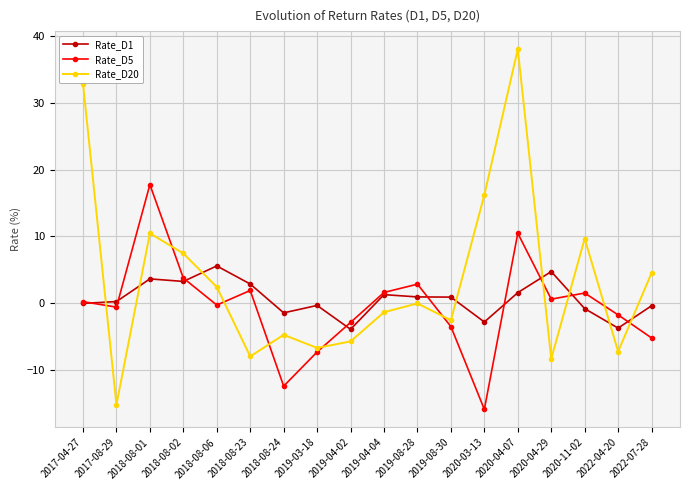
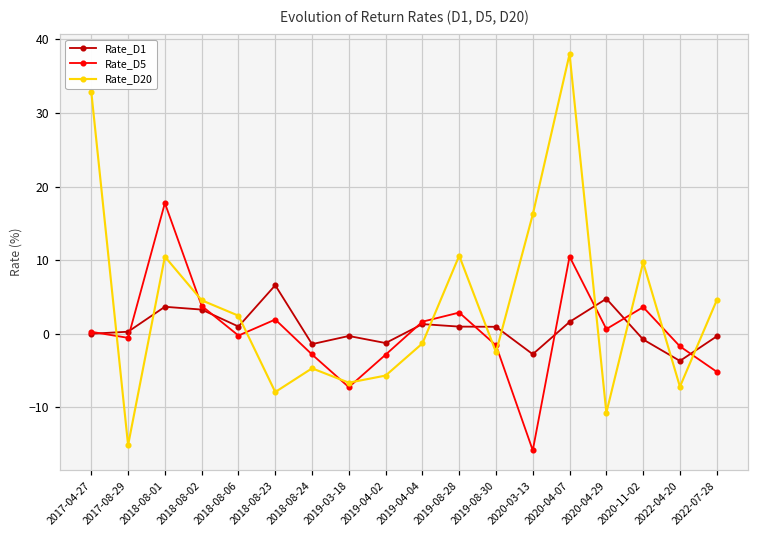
  {
    "Rate_D1": {
      "2017-08-29": 0,
      "2018-08-01": 4,
      "2018-08-02": 3,
-     "2018-08-06": 6,
-     "2018-08-23": 3,
+     "2018-08-06": 1,
+     "2018-08-23": 7,
      "2018-08-24": -1,
      "2019-03-18": 0,
-     "2019-04-02": -4,
+     "2019-04-02": -1,
      "2019-08-28": 1,
      "2019-08-30": 1,
      "2020-03-13": -3,
      "2020-04-07": 2,
      "2020-04-29": 5,
      "2020-11-02": -1,
      "2022-04-20": -4,
      "2022-07-28": 0
    },
    "Rate_D5": {
      "2017-08-29": -1,
      "2018-08-01": 18,
      "2018-08-02": 4,
      "2018-08-06": 0,
      "2018-08-23": 2,
-     "2018-08-24": -12,
+     "2018-08-24": -3,
      "2019-03-18": -7,
      "2019-04-02": -3,
      "2019-08-28": 3,
-     "2019-08-30": -3,
+     "2019-08-30": -2,
      "2020-03-13": -16,
      "2020-04-07": 10,
      "2020-04-29": 1,
-     "2020-11-02": 2,
+     "2020-11-02": 4,
      "2022-04-20": -2,
      "2022-07-28": -5
    },
    "Rate_D20": {
      "2017-04-27": 33,
      "2017-08-29": -15,
      "2018-08-01": 10,
-     "2018-08-02": 7,
+     "2018-08-02": 5,
      "2018-08-06": 2,
      "2018-08-23": -8,
      "2018-08-24": -5,
      "2019-03-18": -7,
      "2019-04-02": -6,
      "2019-04-04": -1,
-     "2019-08-28": 0,
+     "2019-08-28": 11,
      "2019-08-30": -3,
      "2020-03-13": 16,
      "2020-04-07": 38,
-     "2020-04-29": -8,
+     "2020-04-29": -11,
      "2020-11-02": 10,
      "2022-04-20": -7,
      "2022-07-28": 5
    }
  }
